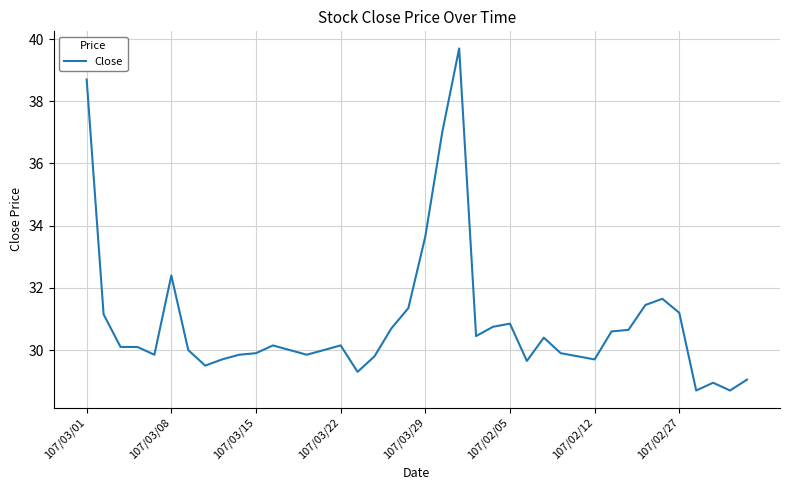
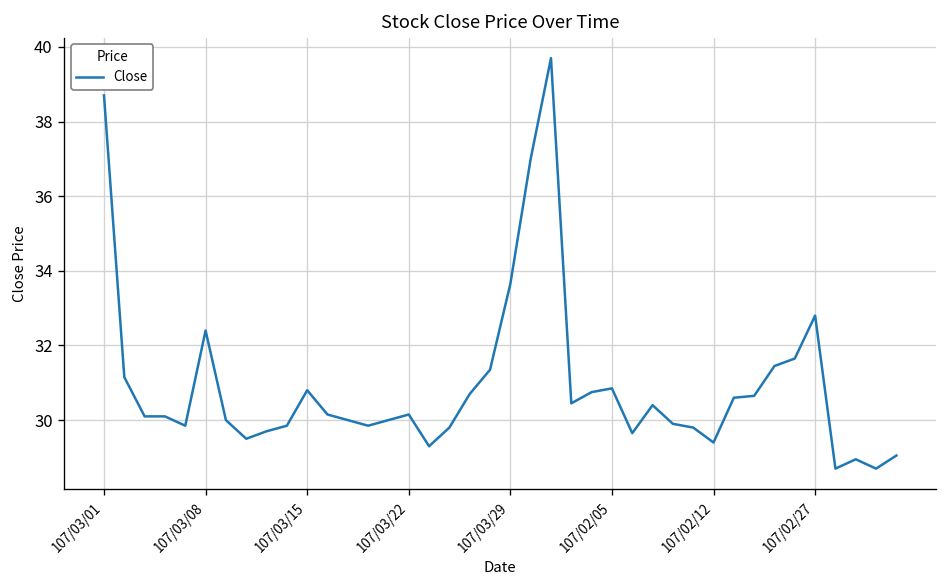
  {
    "107/03/01": 38.7,
    "107/03/08": 32.4,
-   "107/03/15": 29.9,
+   "107/03/15": 30.8,
    "107/03/22": 30.2,
    "107/03/29": 33.7,
    "107/02/05": 30.9,
-   "107/02/12": 29.7,
-   "107/02/27": 31.2
+   "107/02/12": 29.4,
+   "107/02/27": 32.8
  }
